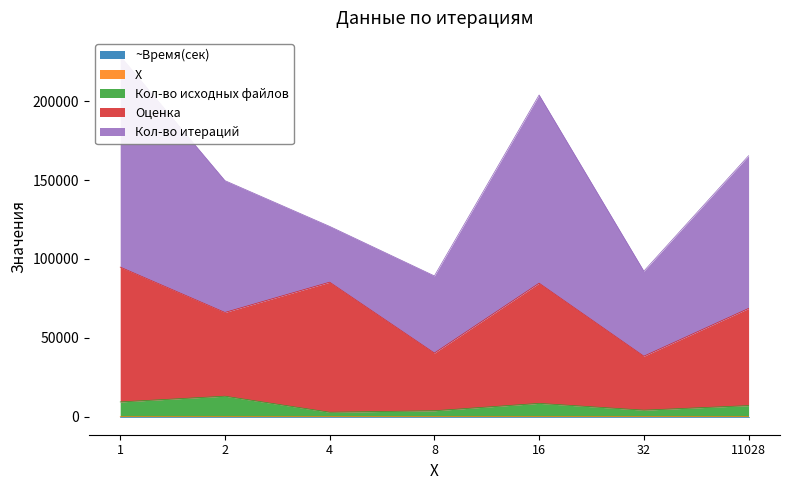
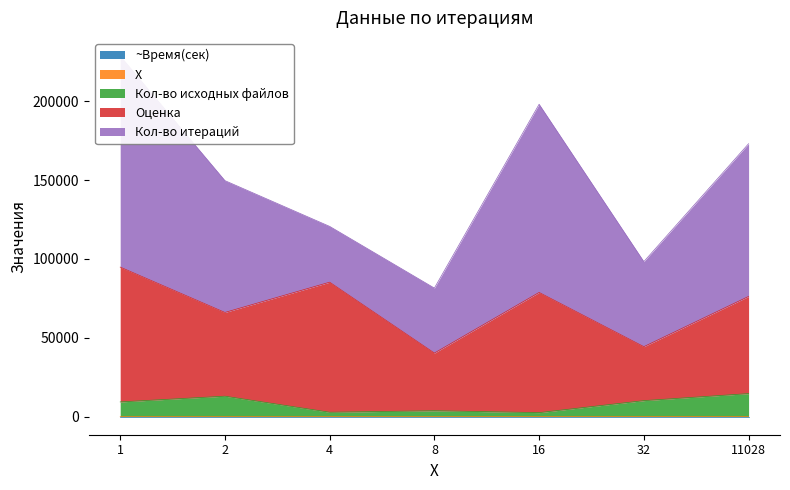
  {
    "X": {
      "1": 0,
      "2": 0,
      "4": 0,
      "8": 0,
      "16": 0,
      "32": 0,
      "11028": 0
    },
    "Кол-во исходных файлов": {
      "1": 9000,
      "2": 13000,
      "4": 3000,
      "8": 4000,
-     "16": 8000,
-     "32": 4000,
-     "11028": 7000
+     "16": 3000,
+     "32": 10000,
+     "11028": 15000
    },
    "Оценка": {
      "1": 85000,
      "2": 53000,
      "4": 82000,
      "8": 37000,
      "16": 76000,
      "32": 34000,
      "11028": 62000
    },
    "Кол-во итераций": {
      "2": 84000,
      "4": 35000,
-     "8": 49000,
+     "8": 41000,
      "16": 119000,
      "32": 54000,
      "11028": 97000
    }
  }
